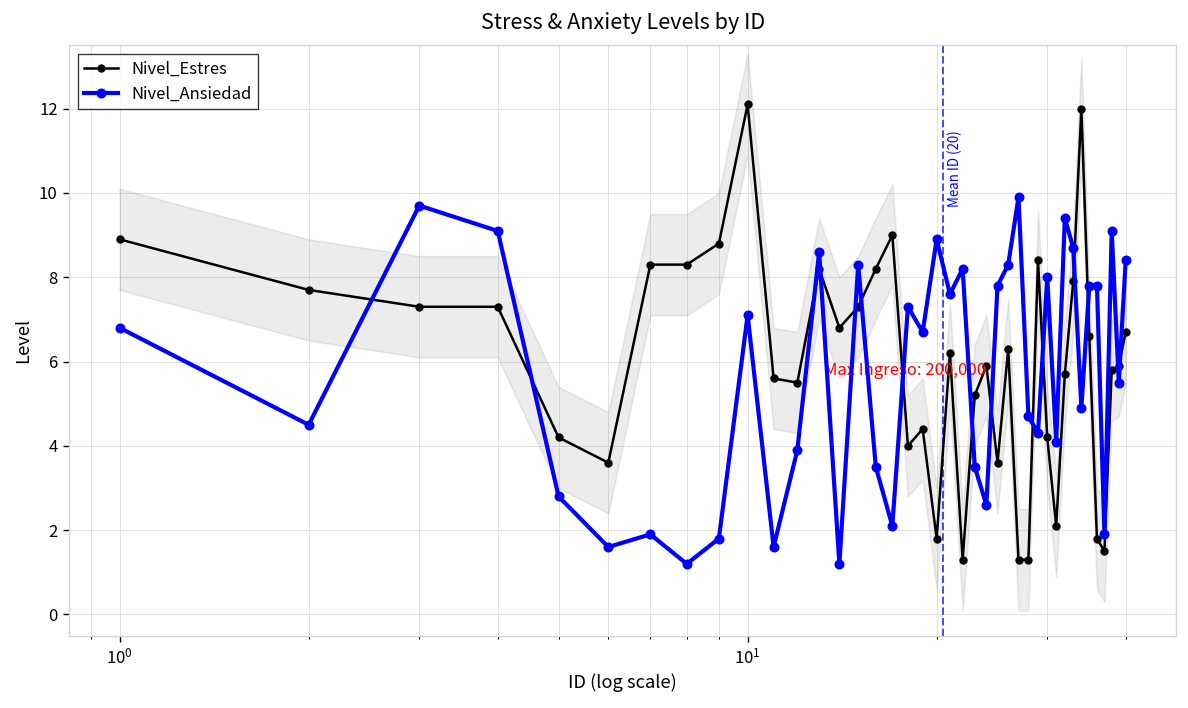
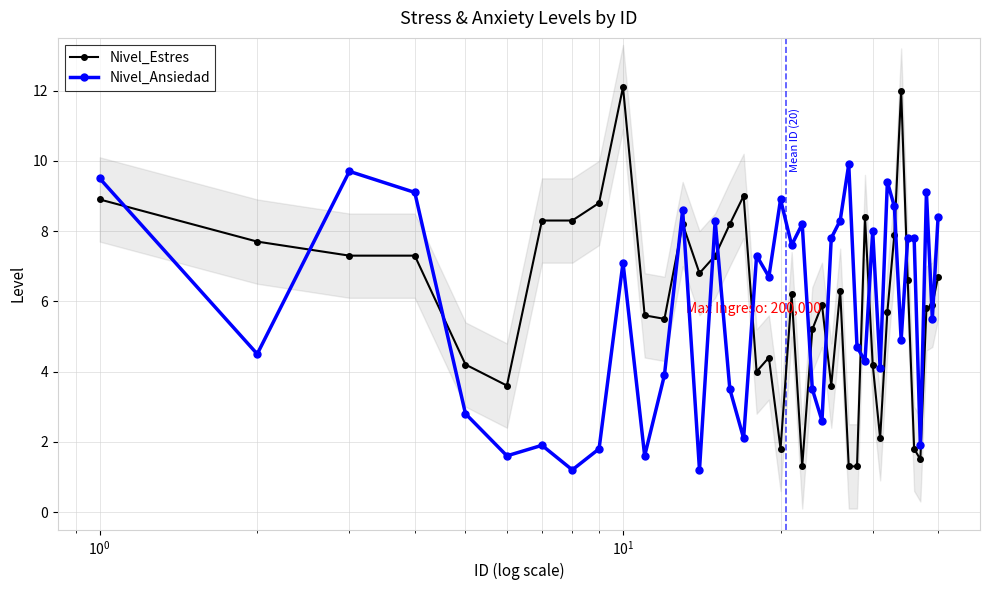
  {
    "Nivel_Estres": {
      "10^0": 8.9,
      "10^1": 12.1
    },
    "Nivel_Ansiedad": {
-     "10^0": 6.8,
+     "10^0": 9.5,
      "10^1": 7.1
    }
  }
